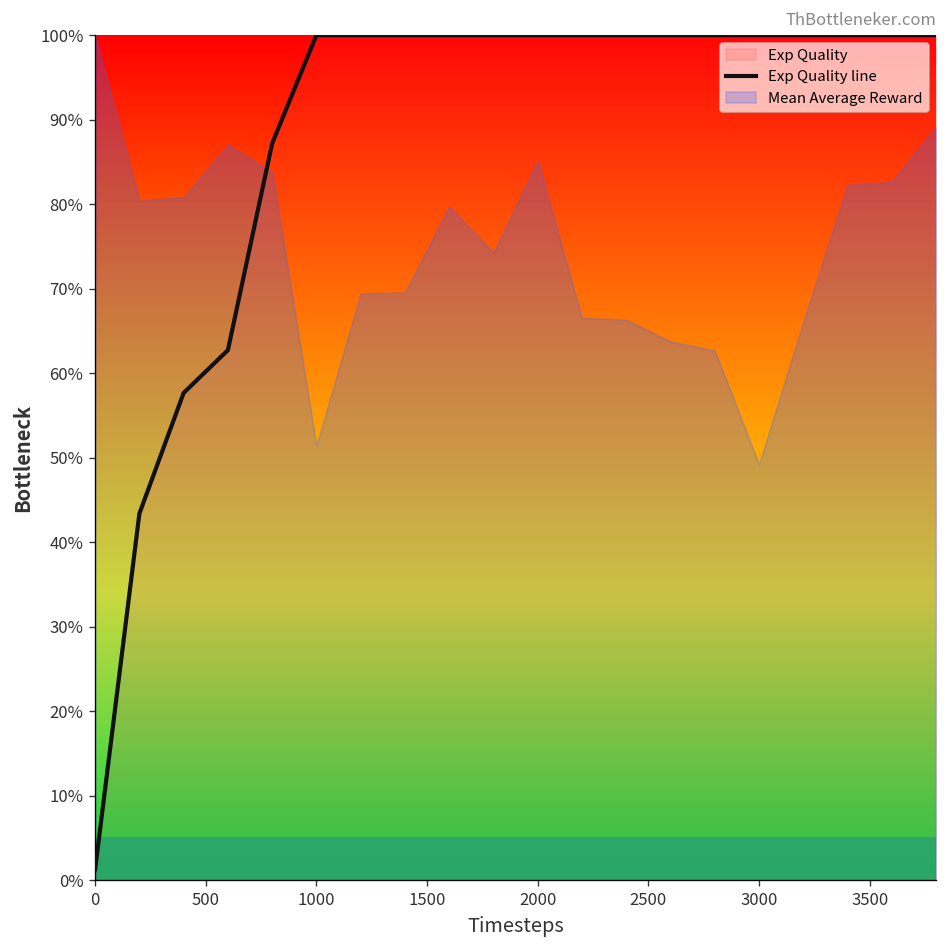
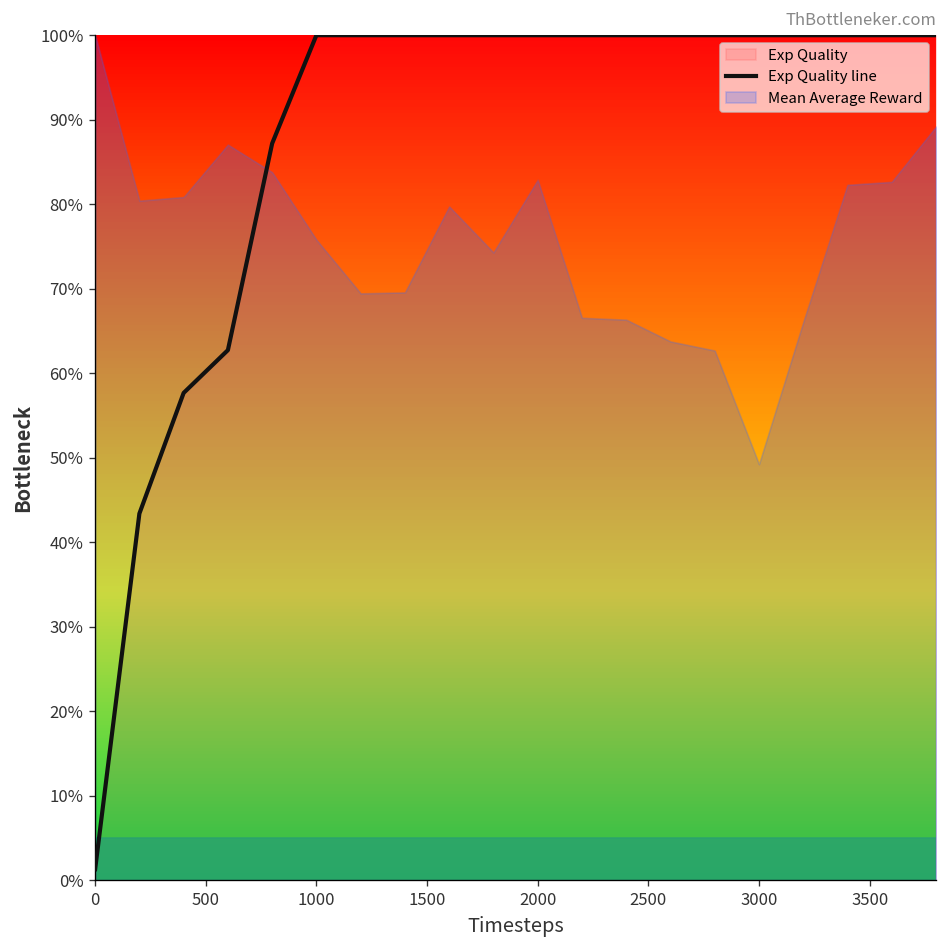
  {
    "Exp Quality": {
      "1000": "100%",
      "2000": "100%",
      "3000": "100%"
    },
    "Mean Average Reward": {
      "0": "100%",
-     "1000": "51%",
-     "2000": "85%",
+     "1000": "76%",
+     "2000": "83%",
      "3000": "49%"
    }
  }
